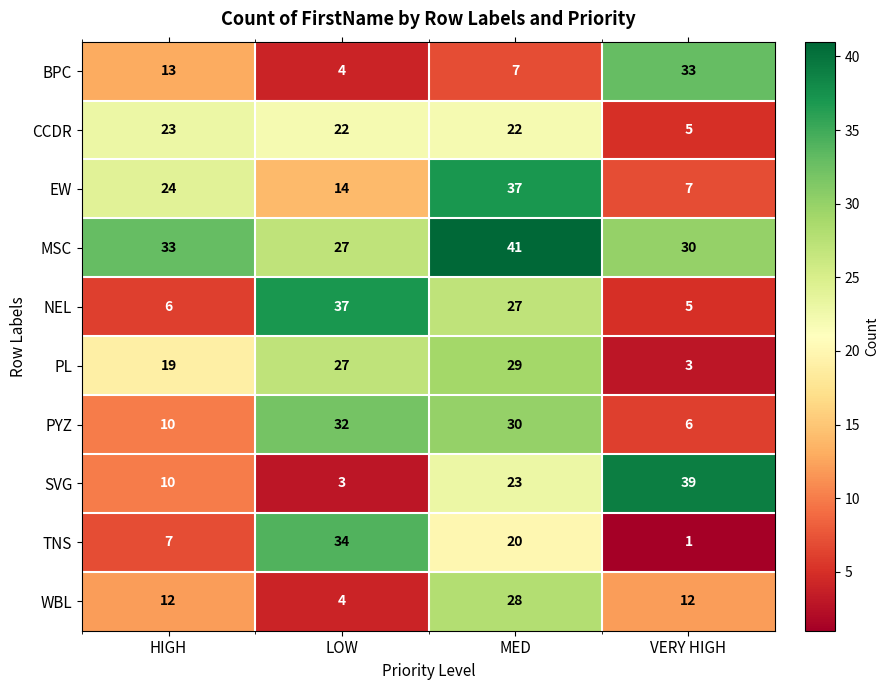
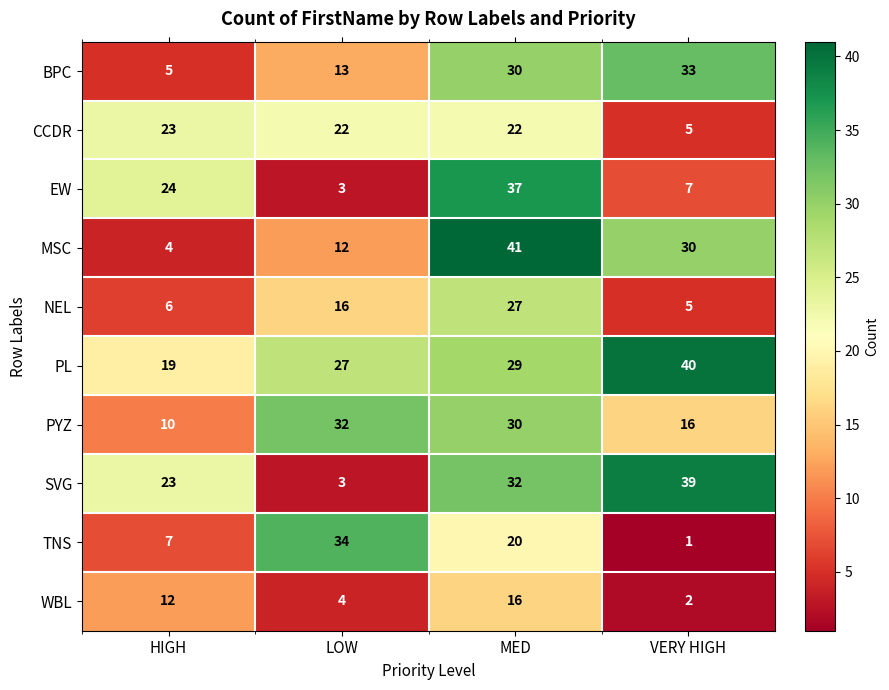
  {
    "BPC": {
-     "HIGH": 13,
-     "LOW": 4,
-     "MED": 7,
+     "HIGH": 5,
+     "LOW": 13,
+     "MED": 30,
      "VERY HIGH": 33
    },
    "CCDR": {
      "HIGH": 23,
      "LOW": 22,
      "MED": 22,
      "VERY HIGH": 5
    },
    "EW": {
      "HIGH": 24,
-     "LOW": 14,
+     "LOW": 3,
      "MED": 37,
      "VERY HIGH": 7
    },
    "MSC": {
-     "HIGH": 33,
-     "LOW": 27,
+     "HIGH": 4,
+     "LOW": 12,
      "MED": 41,
      "VERY HIGH": 30
    },
    "NEL": {
      "HIGH": 6,
-     "LOW": 37,
+     "LOW": 16,
      "MED": 27,
      "VERY HIGH": 5
    },
    "PL": {
      "HIGH": 19,
      "LOW": 27,
      "MED": 29,
-     "VERY HIGH": 3
+     "VERY HIGH": 40
    },
    "PYZ": {
      "HIGH": 10,
      "LOW": 32,
      "MED": 30,
-     "VERY HIGH": 6
+     "VERY HIGH": 16
    },
    "SVG": {
-     "HIGH": 10,
+     "HIGH": 23,
      "LOW": 3,
-     "MED": 23,
+     "MED": 32,
      "VERY HIGH": 39
    },
    "TNS": {
      "HIGH": 7,
      "LOW": 34,
      "MED": 20,
      "VERY HIGH": 1
    },
    "WBL": {
      "HIGH": 12,
      "LOW": 4,
-     "MED": 28,
-     "VERY HIGH": 12
+     "MED": 16,
+     "VERY HIGH": 2
    }
  }
